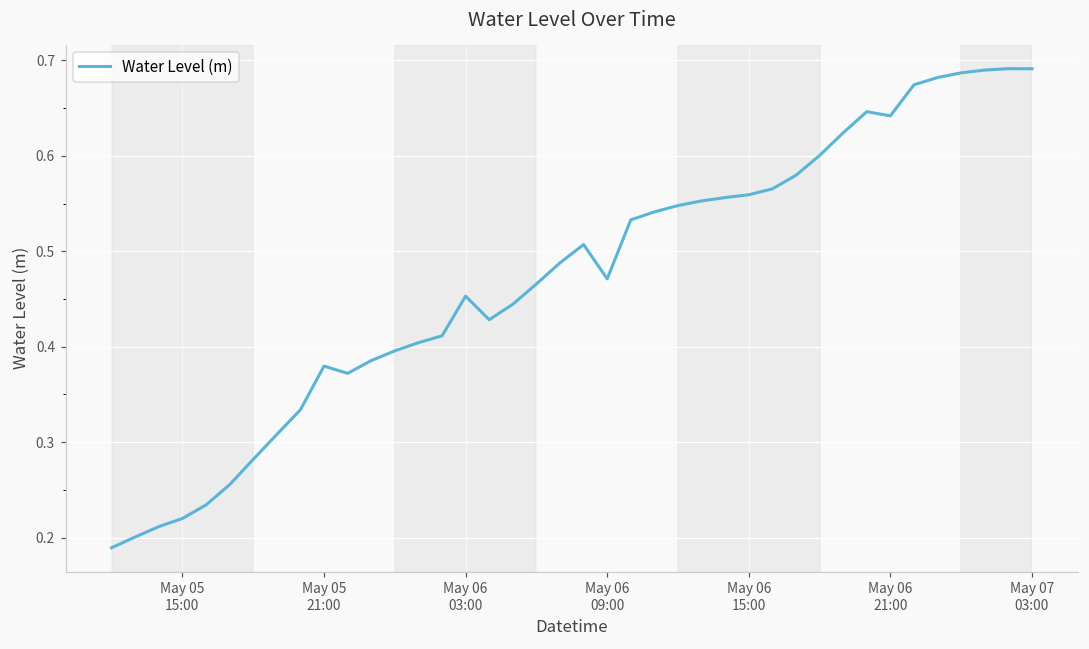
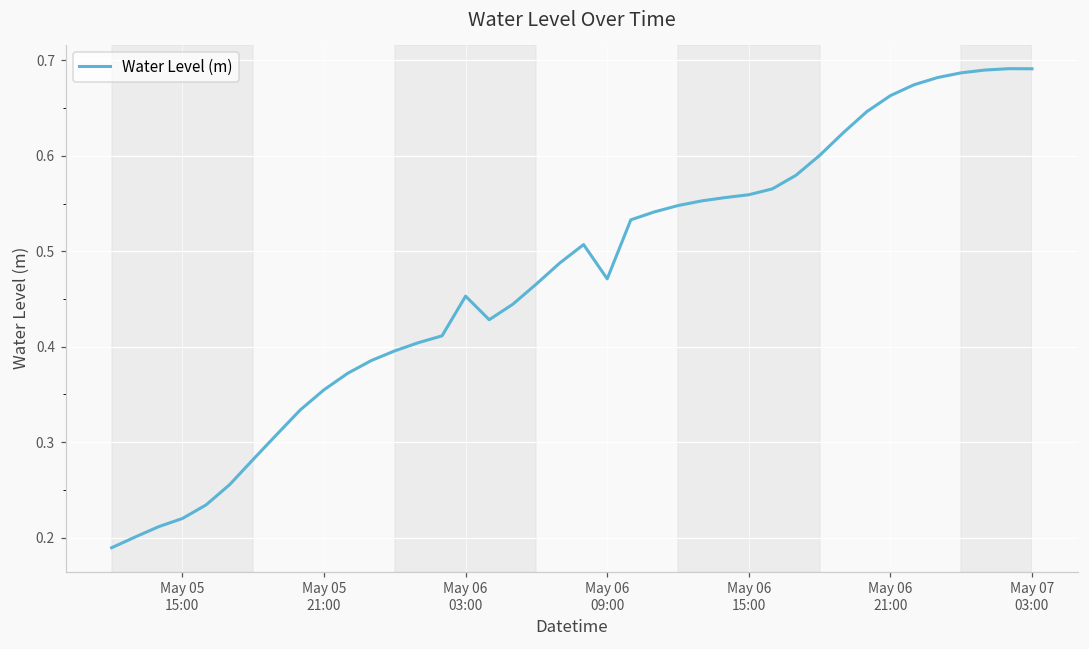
  {
    "May 05 15:00": 0.22,
-   "May 05 21:00": 0.38,
+   "May 05 21:00": 0.35,
    "May 06 03:00": 0.45,
    "May 06 09:00": 0.47,
    "May 06 15:00": 0.56,
-   "May 06 21:00": 0.64,
+   "May 06 21:00": 0.66,
    "May 07 03:00": 0.69
  }
